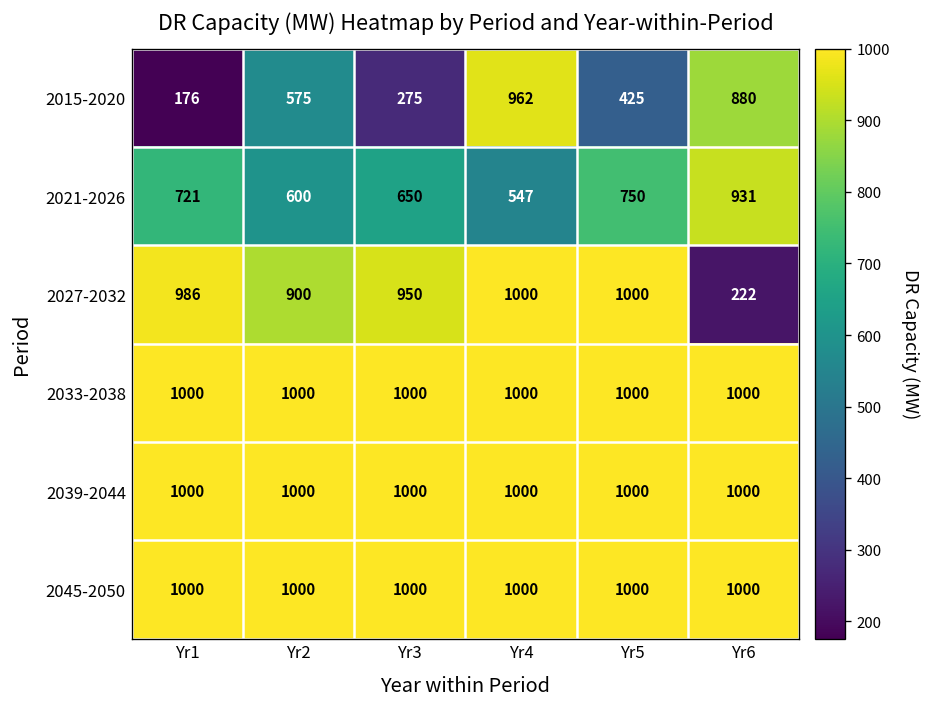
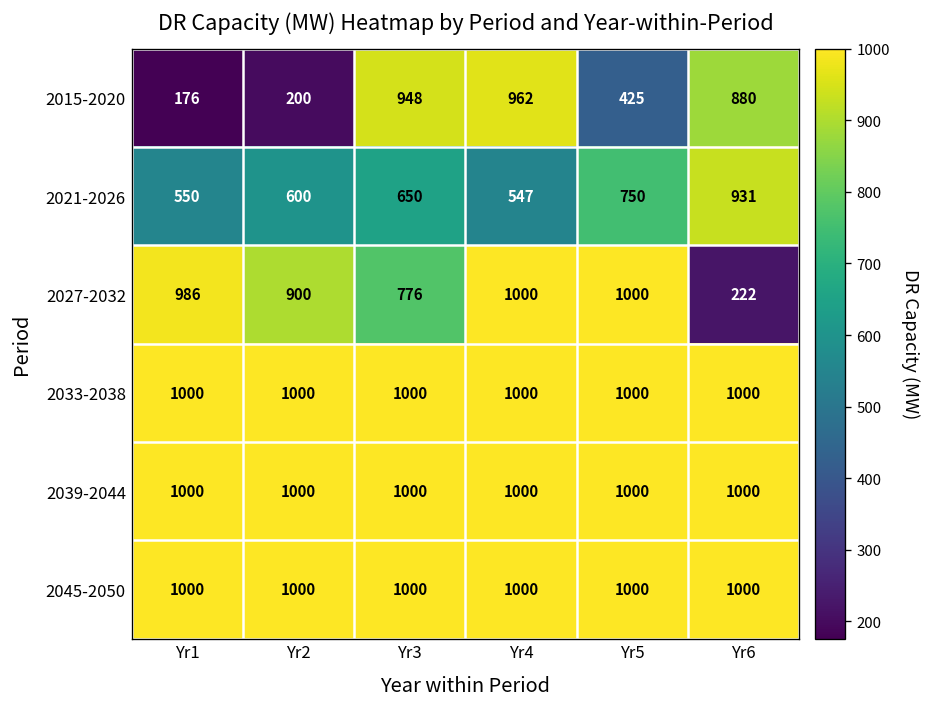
  {
    "2015-2020": {
      "Yr1": 176,
-     "Yr2": 575,
-     "Yr3": 275,
+     "Yr2": 200,
+     "Yr3": 948,
      "Yr4": 962,
      "Yr5": 425,
      "Yr6": 880
    },
    "2021-2026": {
-     "Yr1": 721,
+     "Yr1": 550,
      "Yr2": 600,
      "Yr3": 650,
      "Yr4": 547,
      "Yr5": 750,
      "Yr6": 931
    },
    "2027-2032": {
      "Yr1": 986,
      "Yr2": 900,
-     "Yr3": 950,
+     "Yr3": 776,
      "Yr4": 1000,
      "Yr5": 1000,
      "Yr6": 222
    },
    "2033-2038": {
      "Yr1": 1000,
      "Yr2": 1000,
      "Yr3": 1000,
      "Yr4": 1000,
      "Yr5": 1000,
      "Yr6": 1000
    },
    "2039-2044": {
      "Yr1": 1000,
      "Yr2": 1000,
      "Yr3": 1000,
      "Yr4": 1000,
      "Yr5": 1000,
      "Yr6": 1000
    },
    "2045-2050": {
      "Yr1": 1000,
      "Yr2": 1000,
      "Yr3": 1000,
      "Yr4": 1000,
      "Yr5": 1000,
      "Yr6": 1000
    }
  }
